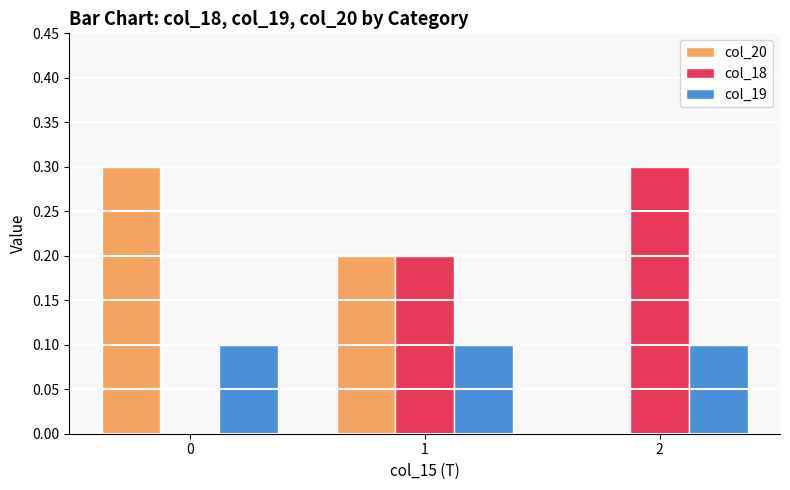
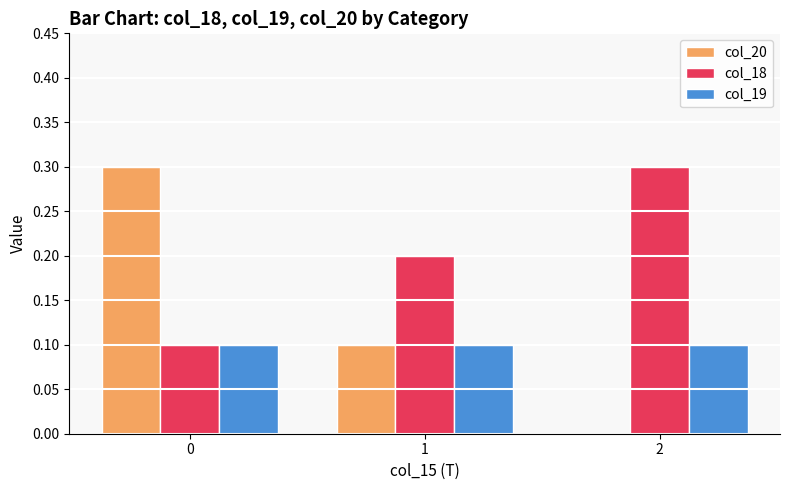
  {
    "col_20": {
      "0": 0.3,
-     "1": 0.2,
+     "1": 0.1,
      "2": 0.0
    },
    "col_18": {
-     "0": 0.0,
+     "0": 0.1,
      "1": 0.2,
      "2": 0.3
    },
    "col_19": {
      "0": 0.1,
      "1": 0.1,
      "2": 0.1
    }
  }
